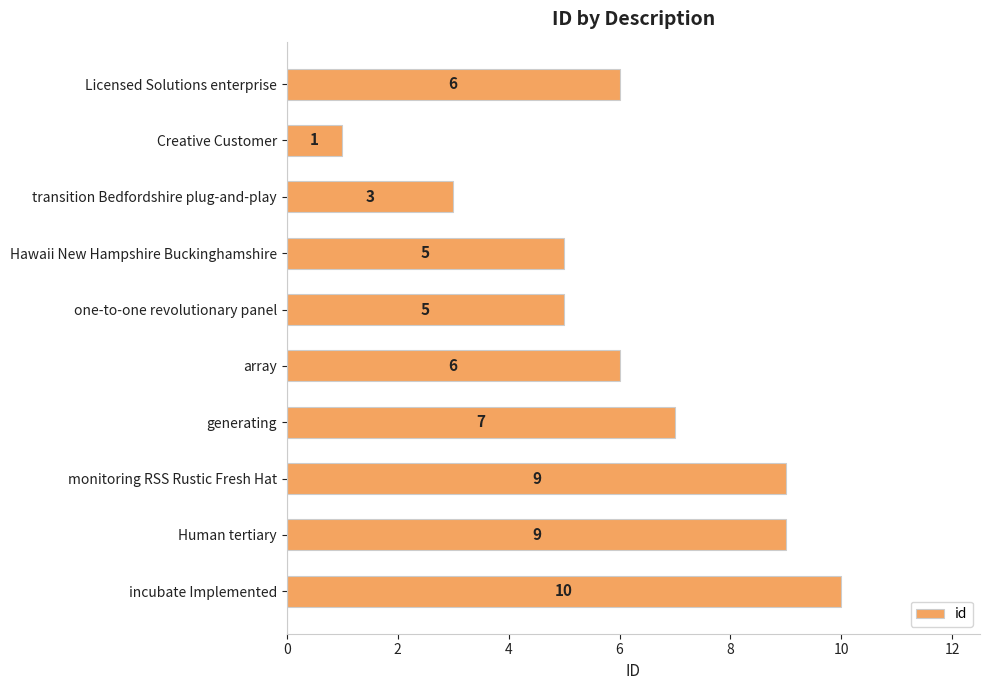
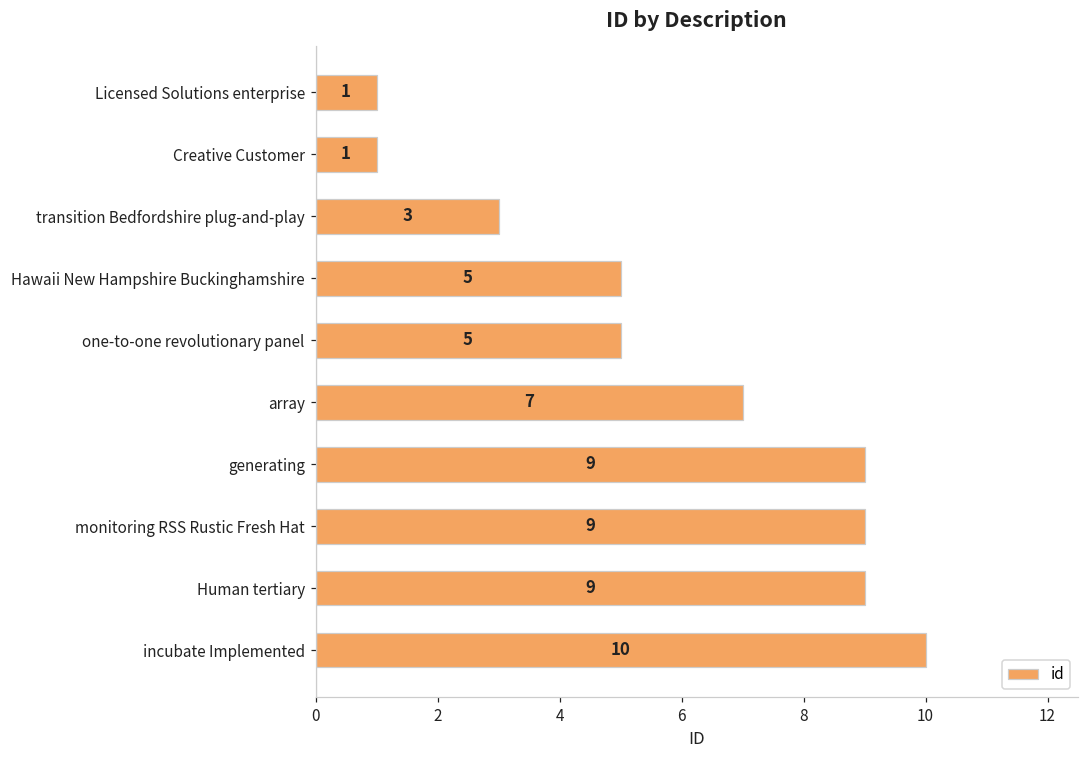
  {
-   "Licensed Solutions enterprise": 6,
+   "Licensed Solutions enterprise": 1,
    "Creative Customer": 1,
    "transition Bedfordshire plug-and-play": 3,
    "Hawaii New Hampshire Buckinghamshire": 5,
    "one-to-one revolutionary panel": 5,
-   "array": 6,
-   "generating": 7,
+   "array": 7,
+   "generating": 9,
    "monitoring RSS Rustic Fresh Hat": 9,
    "Human tertiary": 9,
    "incubate Implemented": 10
  }
